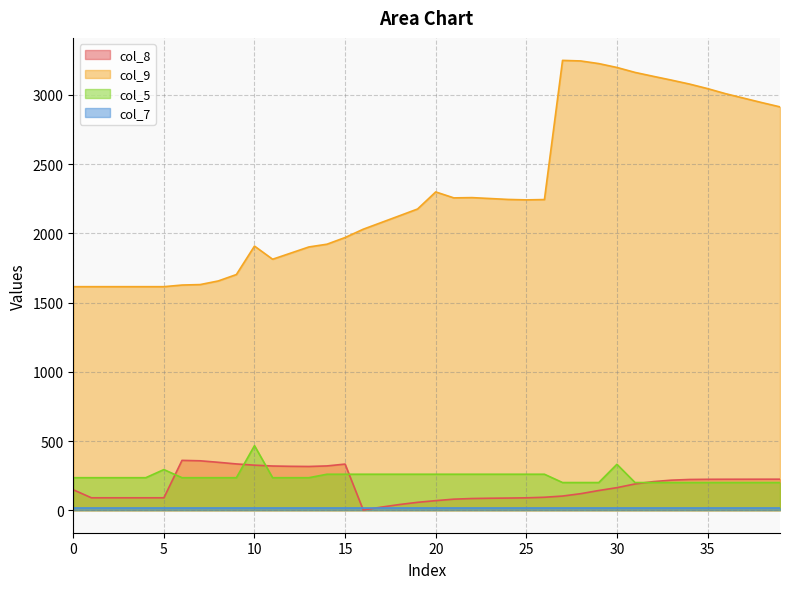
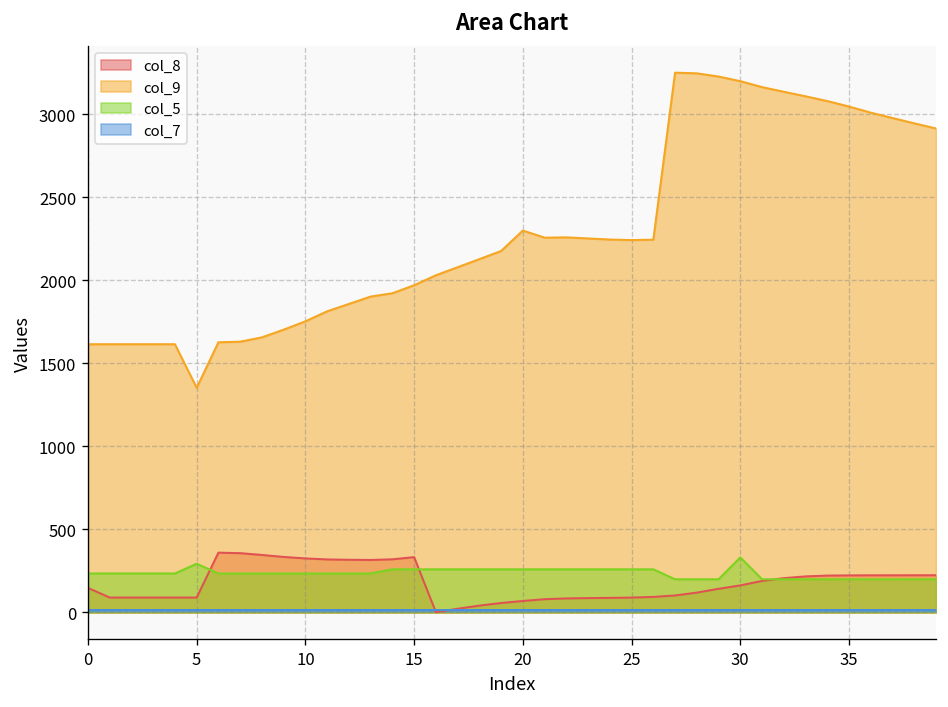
  {
    "col_8": {
      "0": 150,
      "5": 90,
      "10": 330,
      "15": 330,
      "20": 70,
      "25": 90,
      "30": 160,
      "35": 220
    },
    "col_9": {
      "0": 1620,
-     "5": 1620,
-     "10": 1910,
+     "5": 1350,
+     "10": 1750,
      "15": 1970,
      "20": 2300,
      "25": 2240,
      "30": 3200,
      "35": 3050
    },
    "col_5": {
      "0": 240,
      "5": 290,
-     "10": 470,
+     "10": 240,
      "15": 260,
      "20": 260,
      "25": 260,
      "30": 330,
      "35": 200
    },
    "col_7": {
      "0": 10,
      "5": 10,
      "10": 10,
      "15": 10,
      "20": 10,
      "25": 10,
      "30": 10,
      "35": 10
    }
  }
